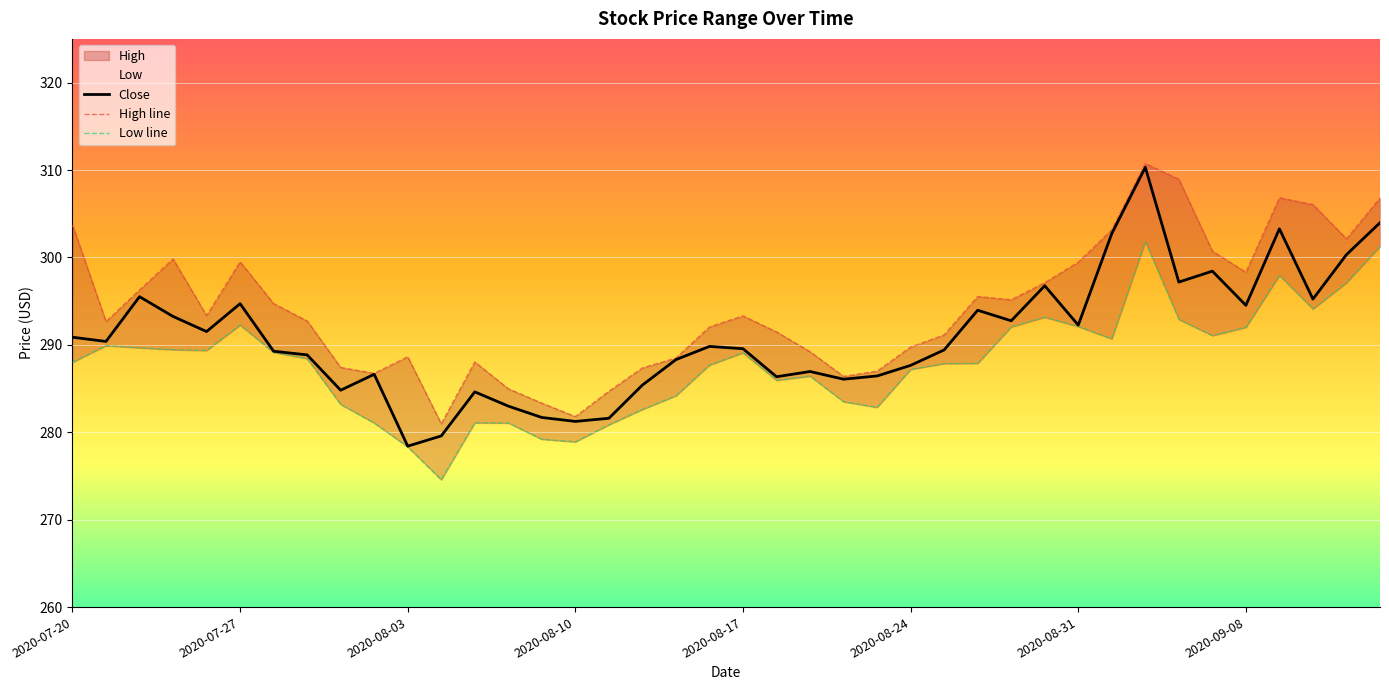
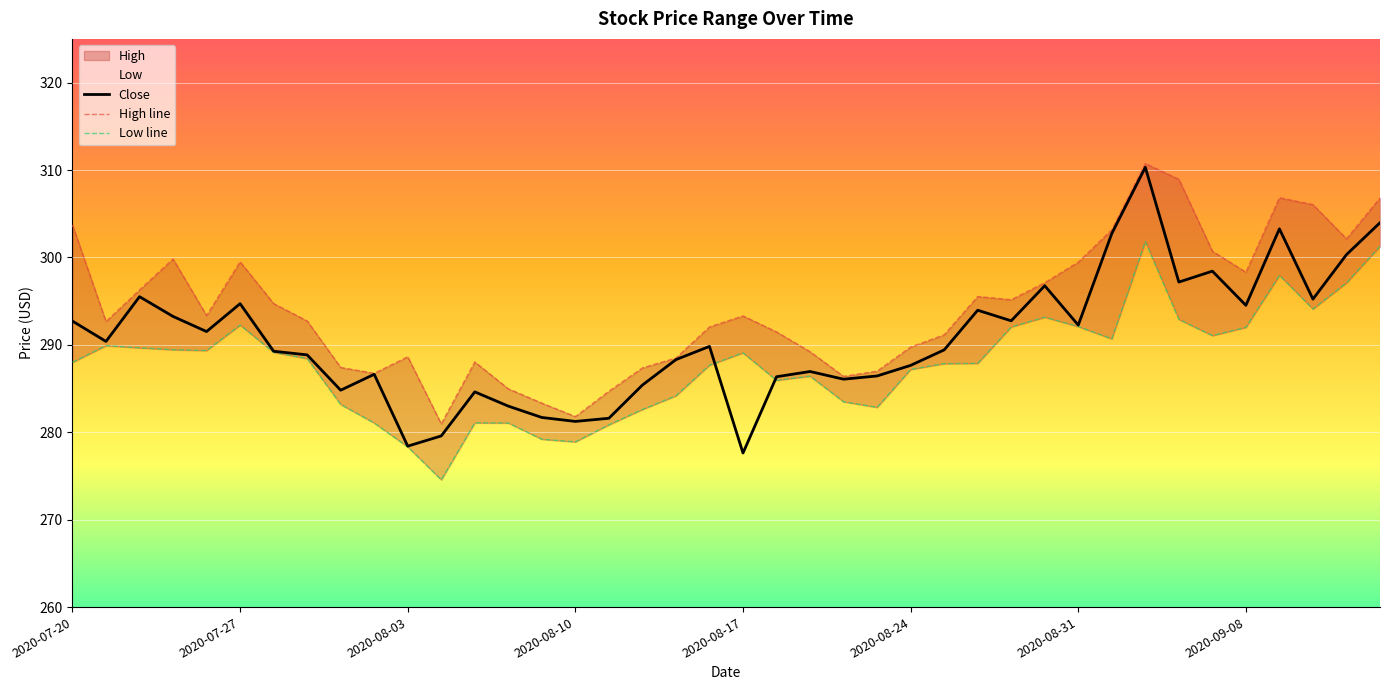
  {
    "Close": {
-     "2020-07-20": 291,
+     "2020-07-20": 293,
      "2020-07-27": 295,
      "2020-08-10": 281,
-     "2020-08-17": 290,
+     "2020-08-17": 278,
      "2020-08-24": 288,
      "2020-09-08": 295
    },
    "High": {
      "2020-07-20": 304,
      "2020-07-27": 299,
      "2020-08-03": 289,
      "2020-08-10": 282,
      "2020-08-17": 293,
      "2020-08-24": 290,
      "2020-08-31": 299,
      "2020-09-08": 298
    }
  }
